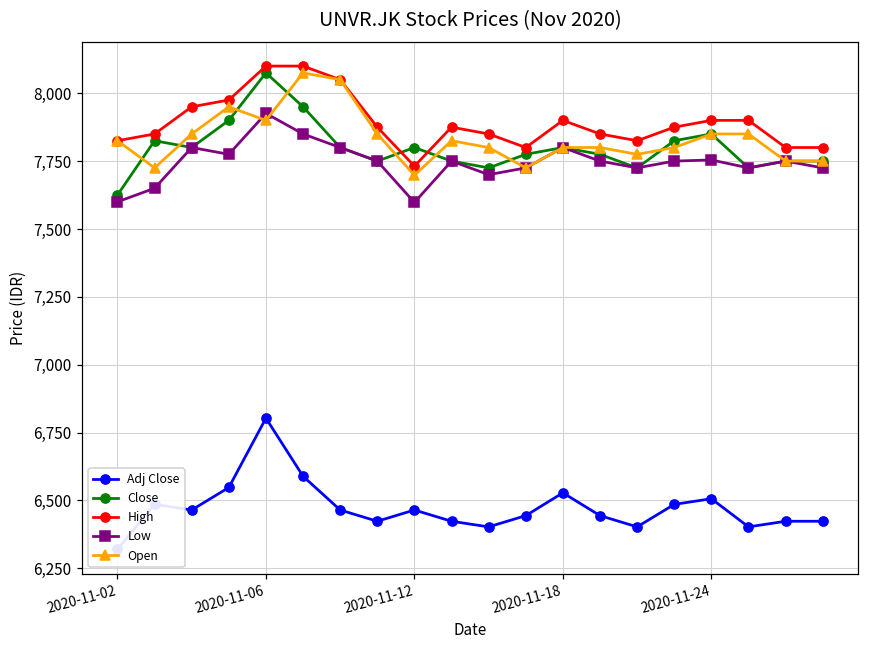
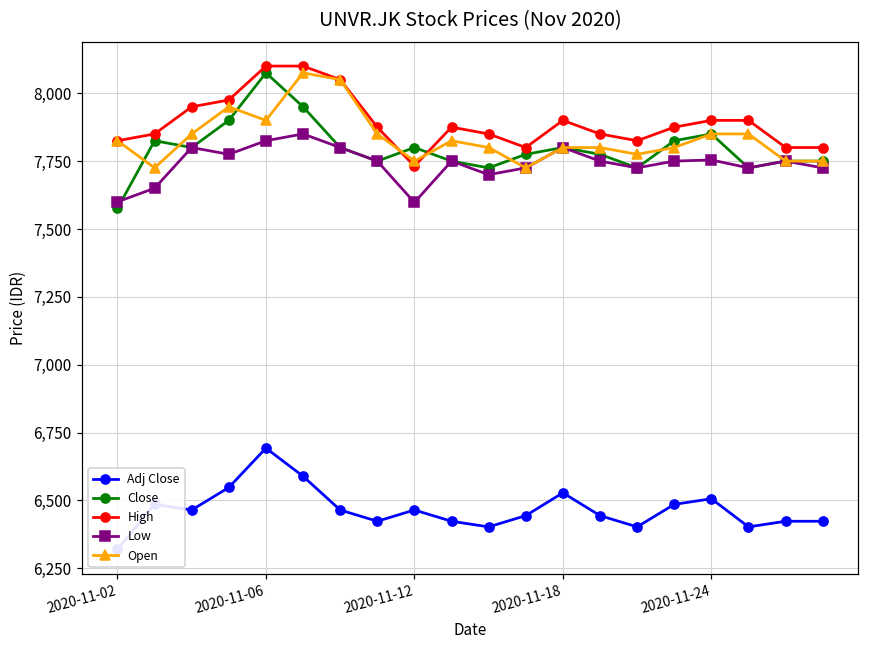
  {
    "Adj Close": {
-     "2020-11-06": "6,800",
+     "2020-11-06": "6,690",
      "2020-11-12": "6,460",
      "2020-11-18": "6,530",
      "2020-11-24": "6,510"
    },
    "Close": {
-     "2020-11-02": "7,630",
+     "2020-11-02": "7,580",
      "2020-11-06": "8,080",
      "2020-11-12": "7,800"
    },
    "High": {
      "2020-11-06": "8,100",
      "2020-11-12": "7,730",
      "2020-11-18": "7,900",
      "2020-11-24": "7,900"
    },
    "Low": {
      "2020-11-02": "7,600",
-     "2020-11-06": "7,930",
+     "2020-11-06": "7,830",
      "2020-11-12": "7,600",
      "2020-11-24": "7,750"
    },
    "Open": {
      "2020-11-06": "7,900",
-     "2020-11-12": "7,700"
+     "2020-11-12": "7,750"
    }
  }
